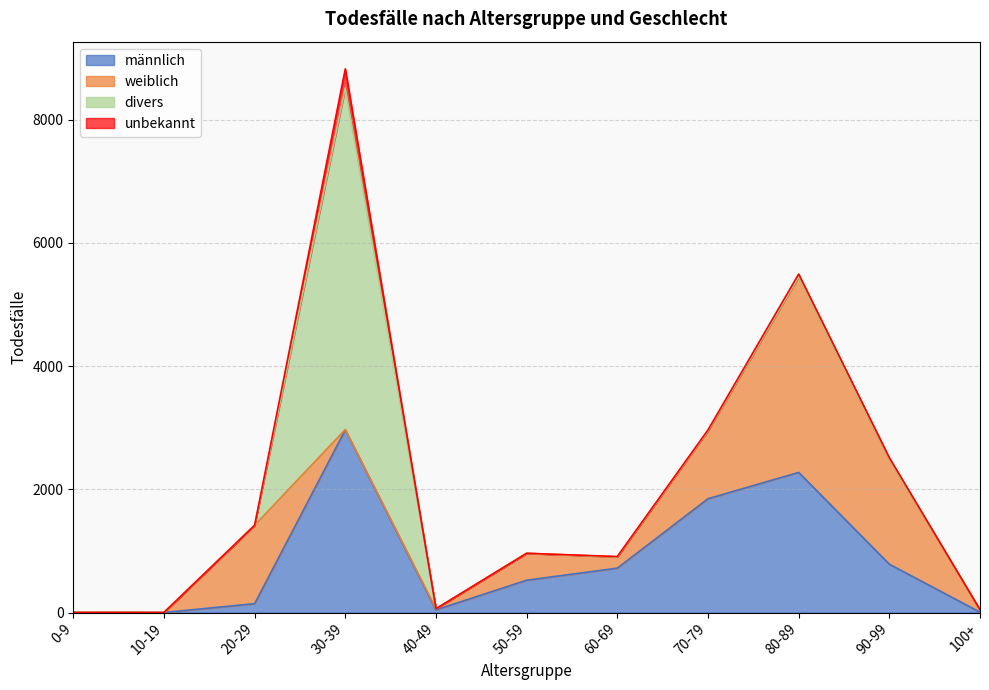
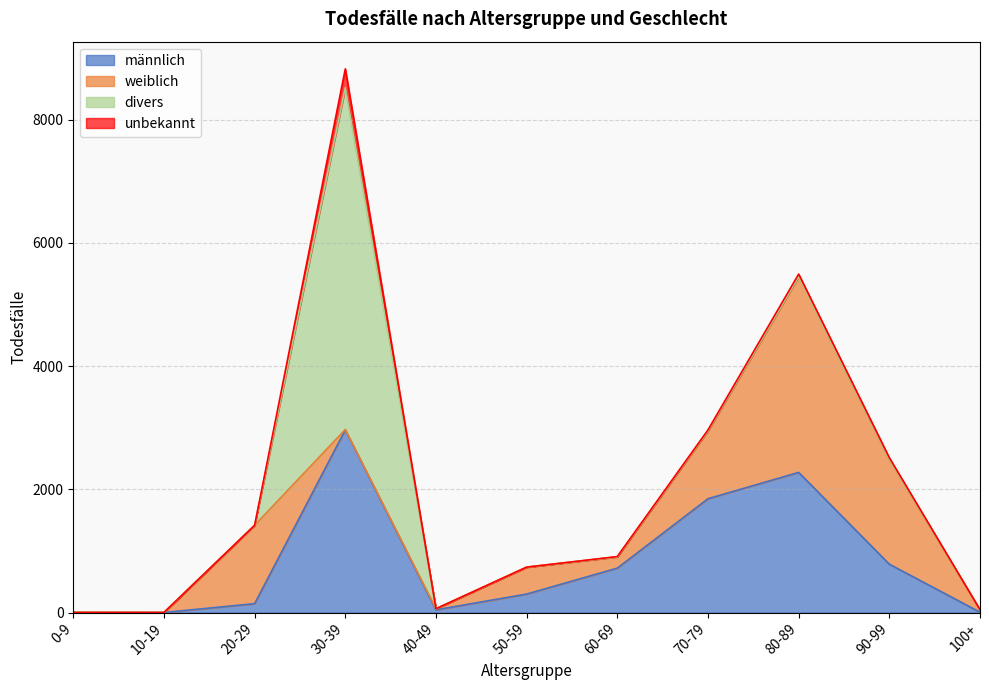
  {
    "männlich": {
      "20-29": 100,
-     "50-59": 500,
+     "50-59": 300,
      "60-69": 700,
      "70-79": 1800,
      "80-89": 2300,
      "90-99": 800
    },
    "divers": {
      "30-39": 5500
    },
    "unbekannt": {
      "30-39": 300
    }
  }
